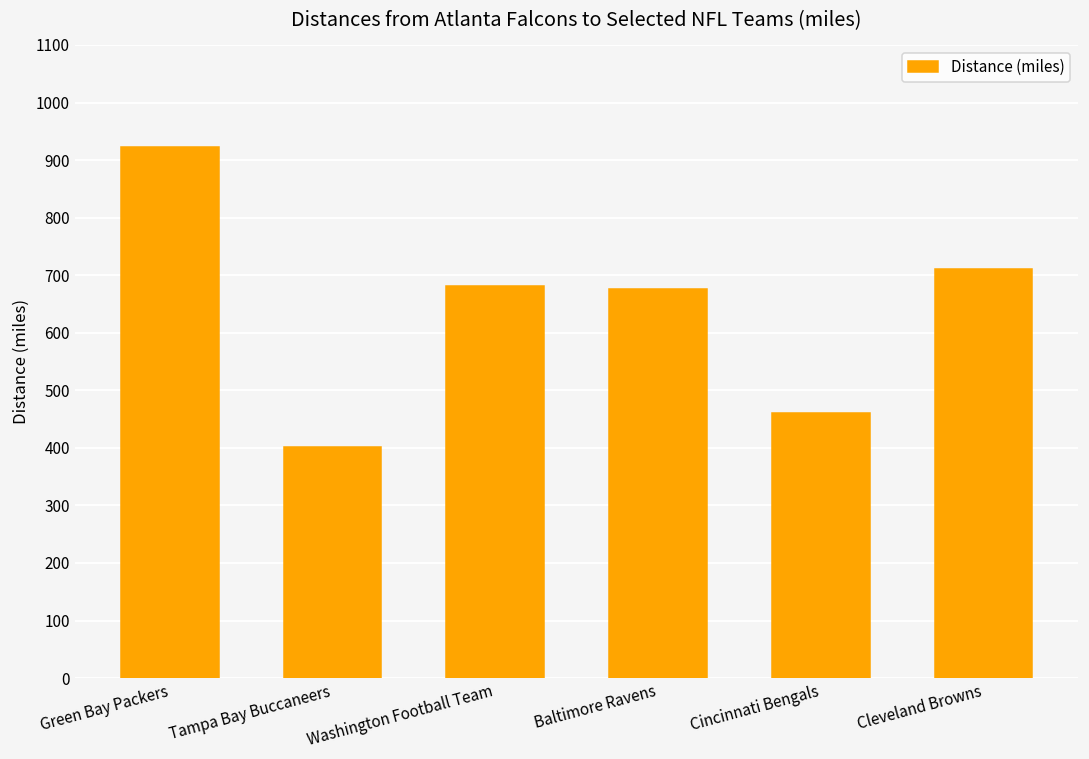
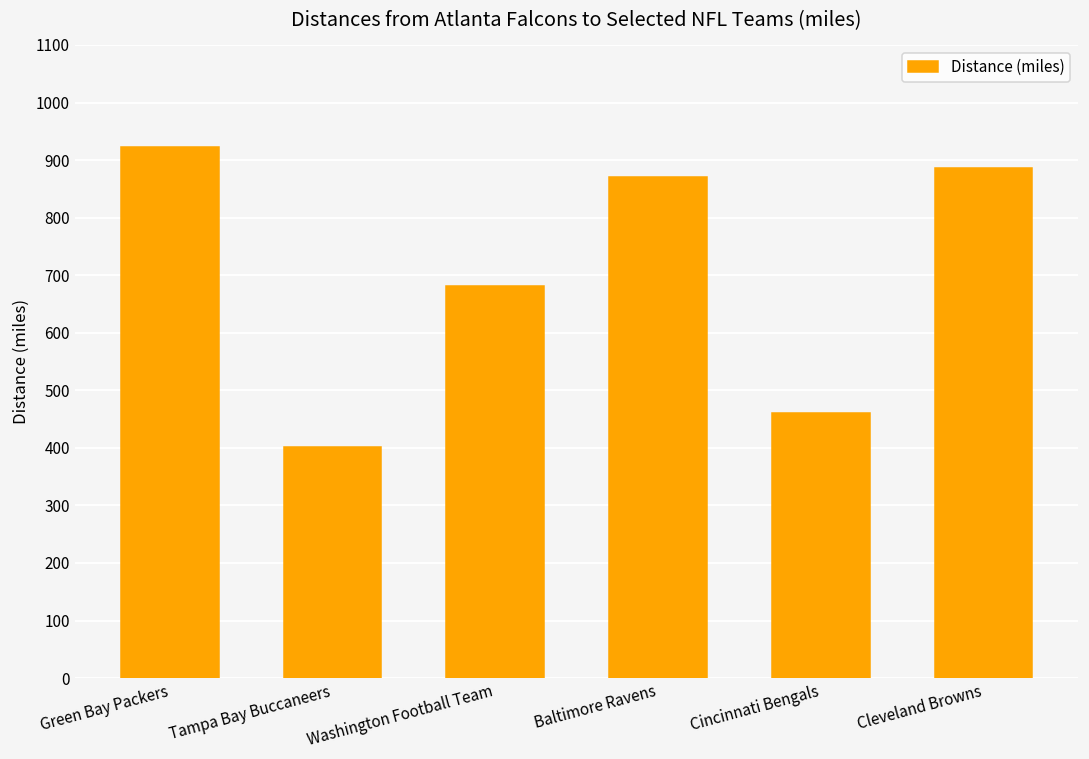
  {
    "Green Bay Packers": 920,
    "Tampa Bay Buccaneers": 400,
    "Washington Football Team": 680,
-   "Baltimore Ravens": 680,
+   "Baltimore Ravens": 870,
    "Cincinnati Bengals": 460,
-   "Cleveland Browns": 710
+   "Cleveland Browns": 890
  }
